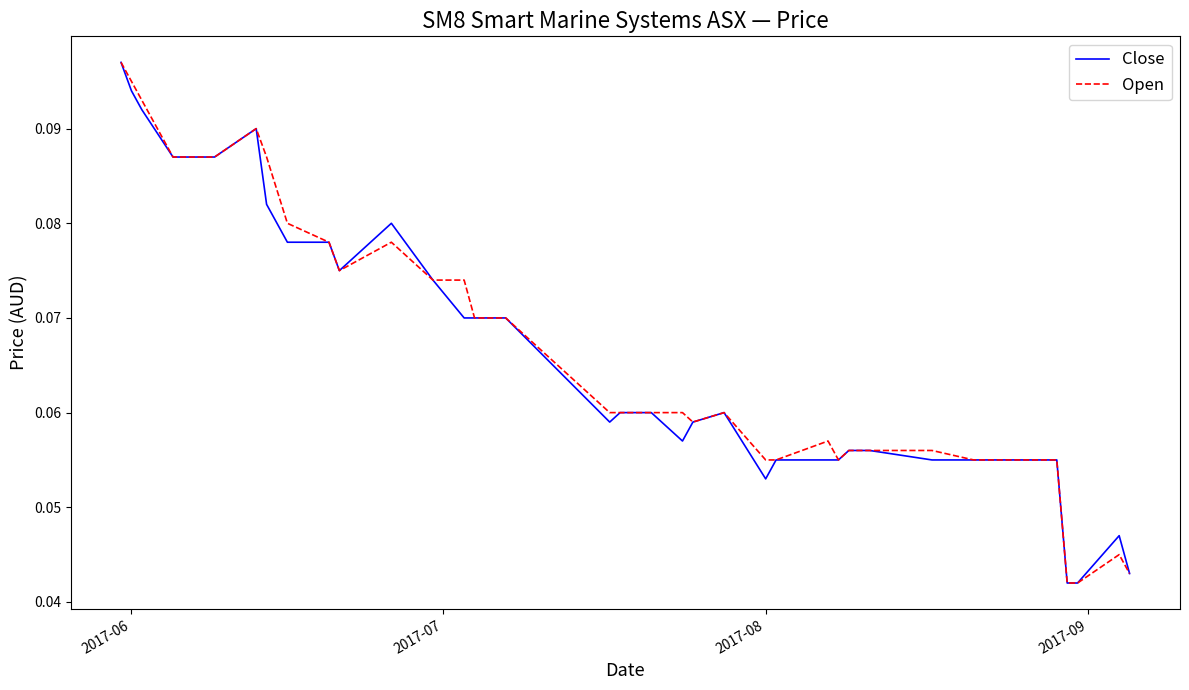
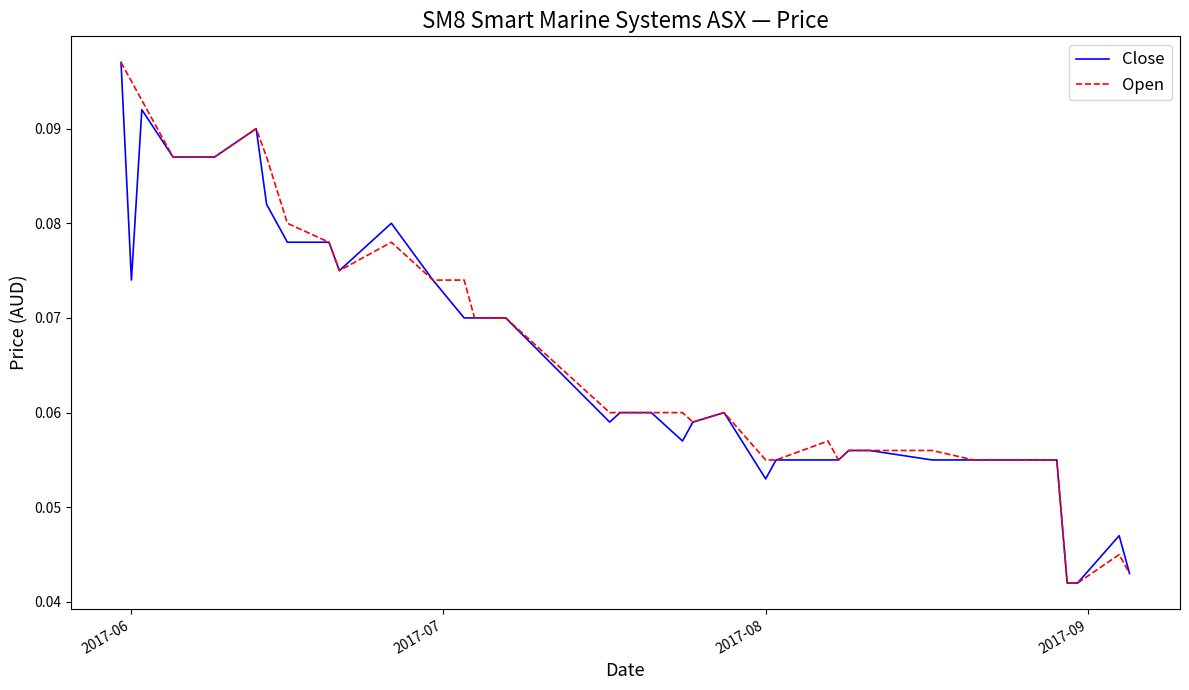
  {
    "Close": {
-     "2017-06": 0.094,
+     "2017-06": 0.074,
      "2017-08": 0.053
    },
    "Open": {
      "2017-06": 0.095,
      "2017-08": 0.055
    }
  }
